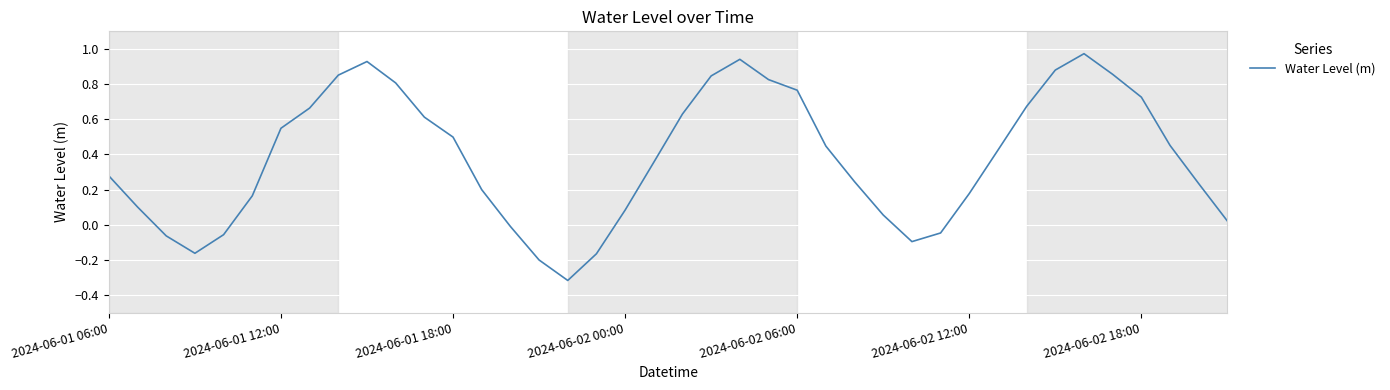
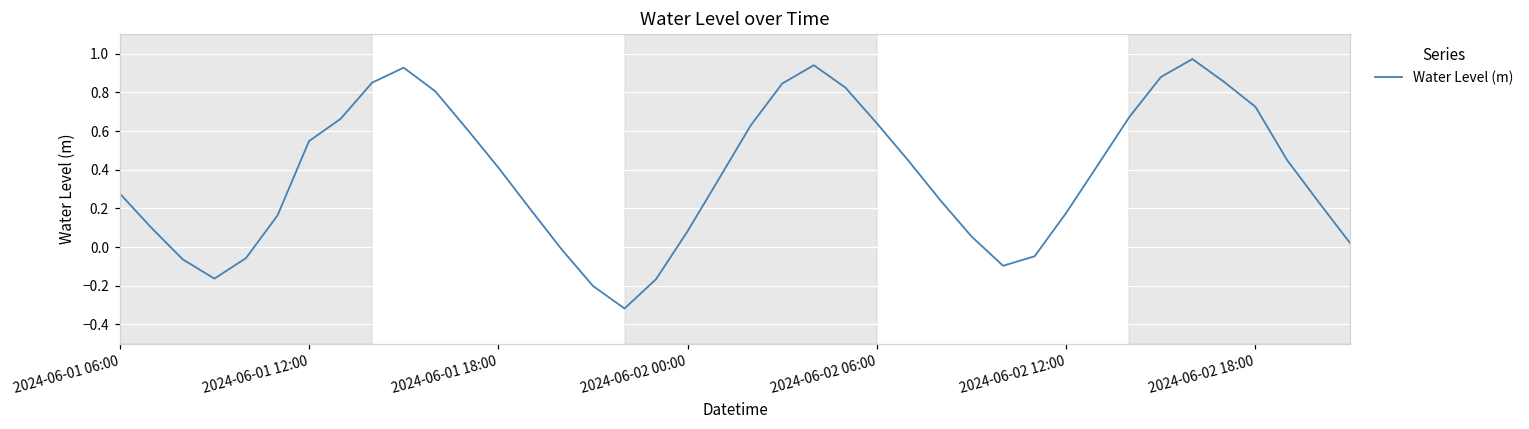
  {
    "2024-06-01 06:00": 0.28,
    "2024-06-01 12:00": 0.55,
-   "2024-06-01 18:00": 0.50,
+   "2024-06-01 18:00": 0.41,
    "2024-06-02 00:00": 0.08,
-   "2024-06-02 06:00": 0.77,
+   "2024-06-02 06:00": 0.64,
    "2024-06-02 12:00": 0.18,
    "2024-06-02 18:00": 0.73
  }
